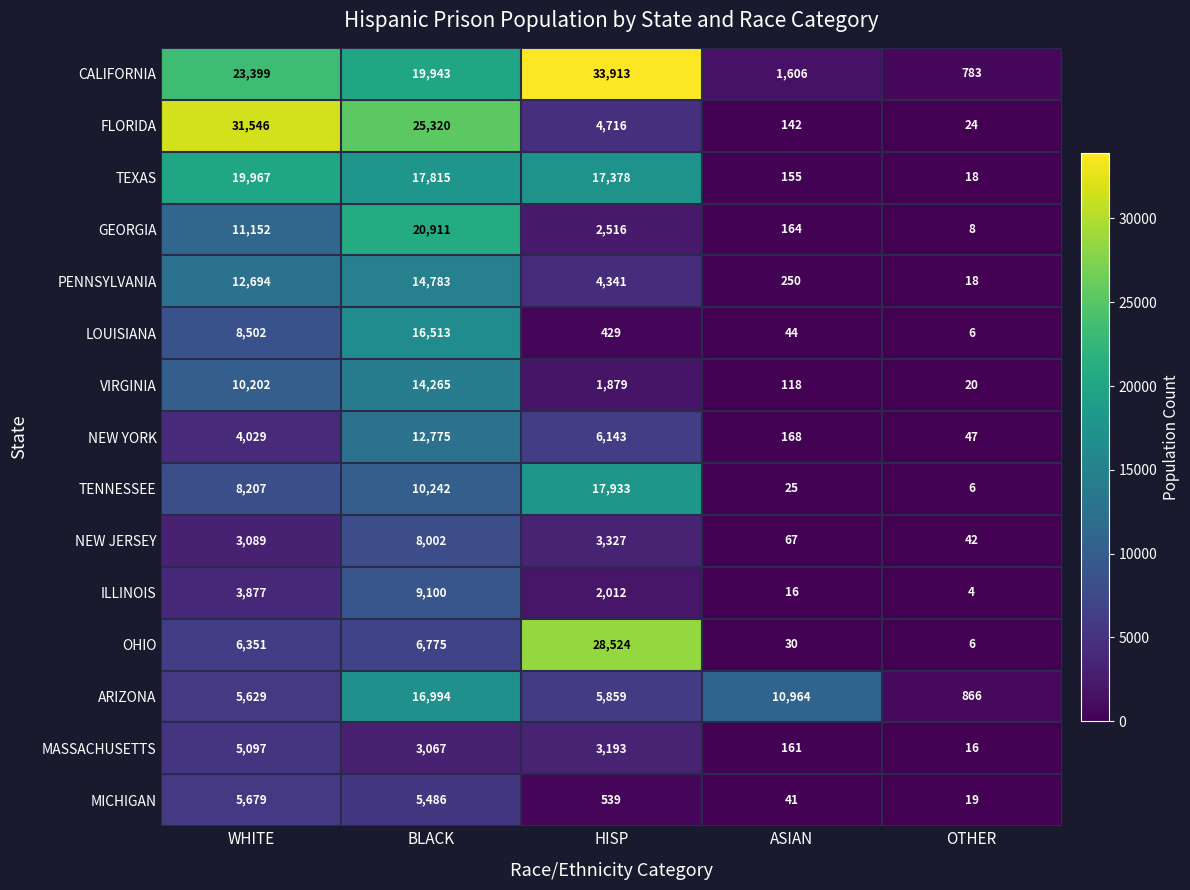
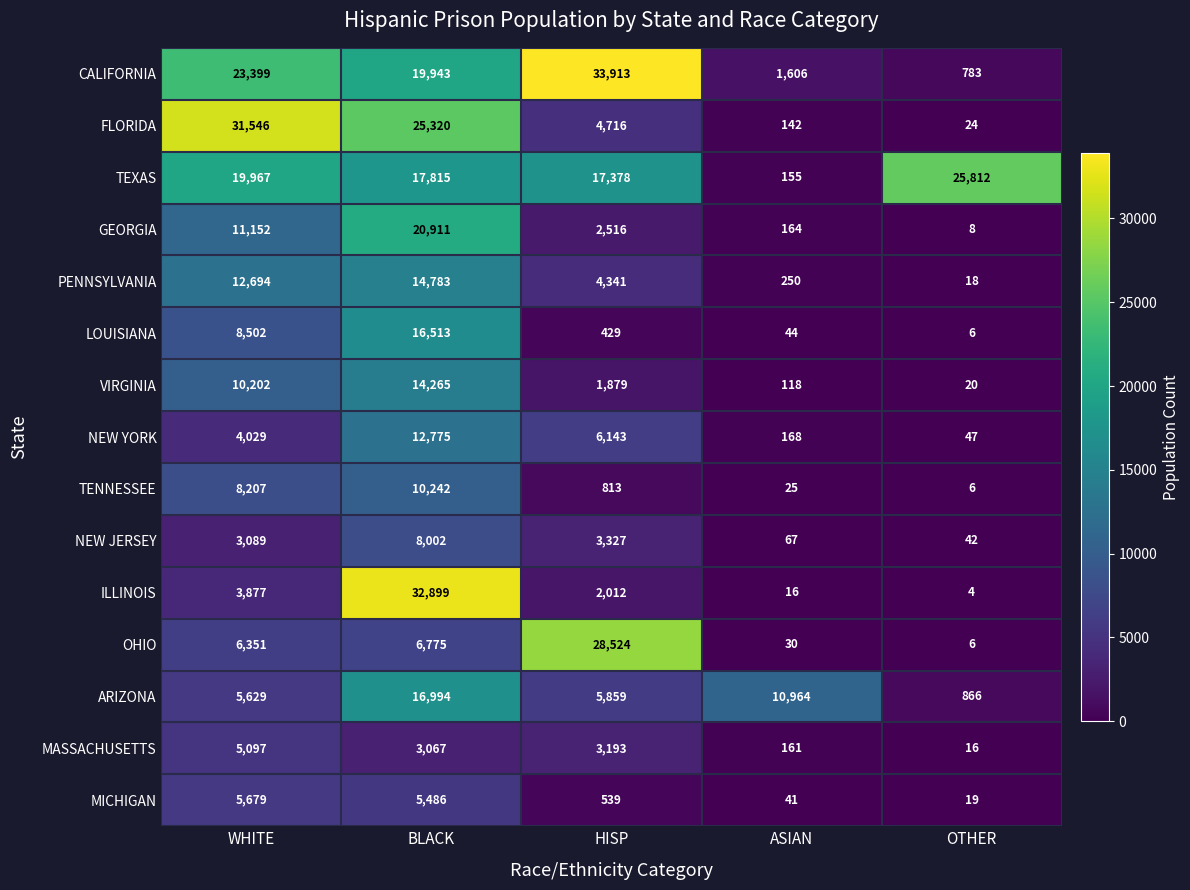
  {
    "CALIFORNIA": {
      "WHITE": "23,399",
      "BLACK": "19,943",
      "HISP": "33,913",
      "ASIAN": "1,606",
      "OTHER": "783"
    },
    "FLORIDA": {
      "WHITE": "31,546",
      "BLACK": "25,320",
      "HISP": "4,716",
      "ASIAN": "142",
      "OTHER": "24"
    },
    "TEXAS": {
      "WHITE": "19,967",
      "BLACK": "17,815",
      "HISP": "17,378",
      "ASIAN": "155",
-     "OTHER": "18"
+     "OTHER": "25,812"
    },
    "GEORGIA": {
      "WHITE": "11,152",
      "BLACK": "20,911",
      "HISP": "2,516",
      "ASIAN": "164",
      "OTHER": "8"
    },
    "PENNSYLVANIA": {
      "WHITE": "12,694",
      "BLACK": "14,783",
      "HISP": "4,341",
      "ASIAN": "250",
      "OTHER": "18"
    },
    "LOUISIANA": {
      "WHITE": "8,502",
      "BLACK": "16,513",
      "HISP": "429",
      "ASIAN": "44",
      "OTHER": "6"
    },
    "VIRGINIA": {
      "WHITE": "10,202",
      "BLACK": "14,265",
      "HISP": "1,879",
      "ASIAN": "118",
      "OTHER": "20"
    },
    "NEW YORK": {
      "WHITE": "4,029",
      "BLACK": "12,775",
      "HISP": "6,143",
      "ASIAN": "168",
      "OTHER": "47"
    },
    "TENNESSEE": {
      "WHITE": "8,207",
      "BLACK": "10,242",
-     "HISP": "17,933",
+     "HISP": "813",
      "ASIAN": "25",
      "OTHER": "6"
    },
    "NEW JERSEY": {
      "WHITE": "3,089",
      "BLACK": "8,002",
      "HISP": "3,327",
      "ASIAN": "67",
      "OTHER": "42"
    },
    "ILLINOIS": {
      "WHITE": "3,877",
-     "BLACK": "9,100",
+     "BLACK": "32,899",
      "HISP": "2,012",
      "ASIAN": "16",
      "OTHER": "4"
    },
    "OHIO": {
      "WHITE": "6,351",
      "BLACK": "6,775",
      "HISP": "28,524",
      "ASIAN": "30",
      "OTHER": "6"
    },
    "ARIZONA": {
      "WHITE": "5,629",
      "BLACK": "16,994",
      "HISP": "5,859",
      "ASIAN": "10,964",
      "OTHER": "866"
    },
    "MASSACHUSETTS": {
      "WHITE": "5,097",
      "BLACK": "3,067",
      "HISP": "3,193",
      "ASIAN": "161",
      "OTHER": "16"
    },
    "MICHIGAN": {
      "WHITE": "5,679",
      "BLACK": "5,486",
      "HISP": "539",
      "ASIAN": "41",
      "OTHER": "19"
    }
  }
